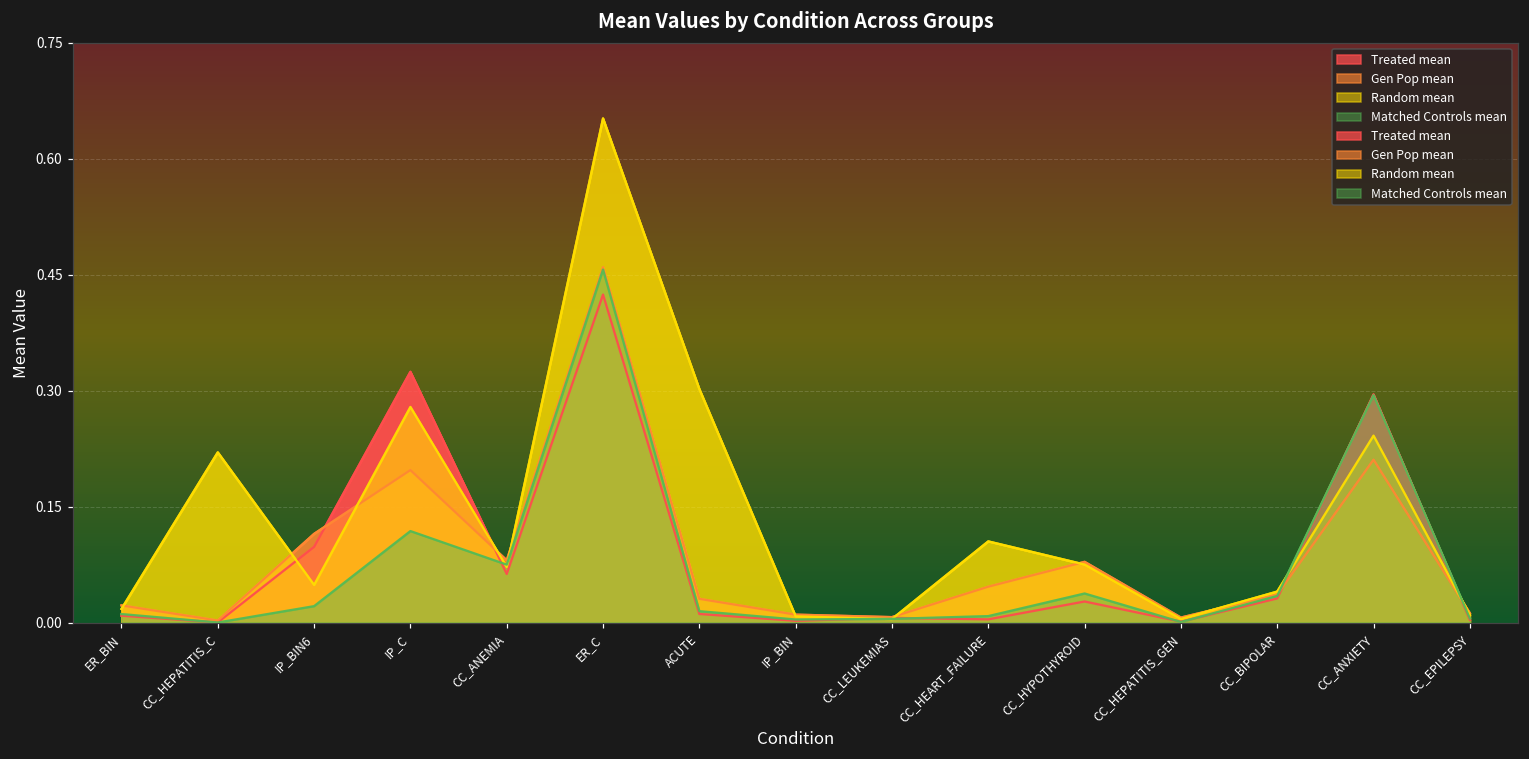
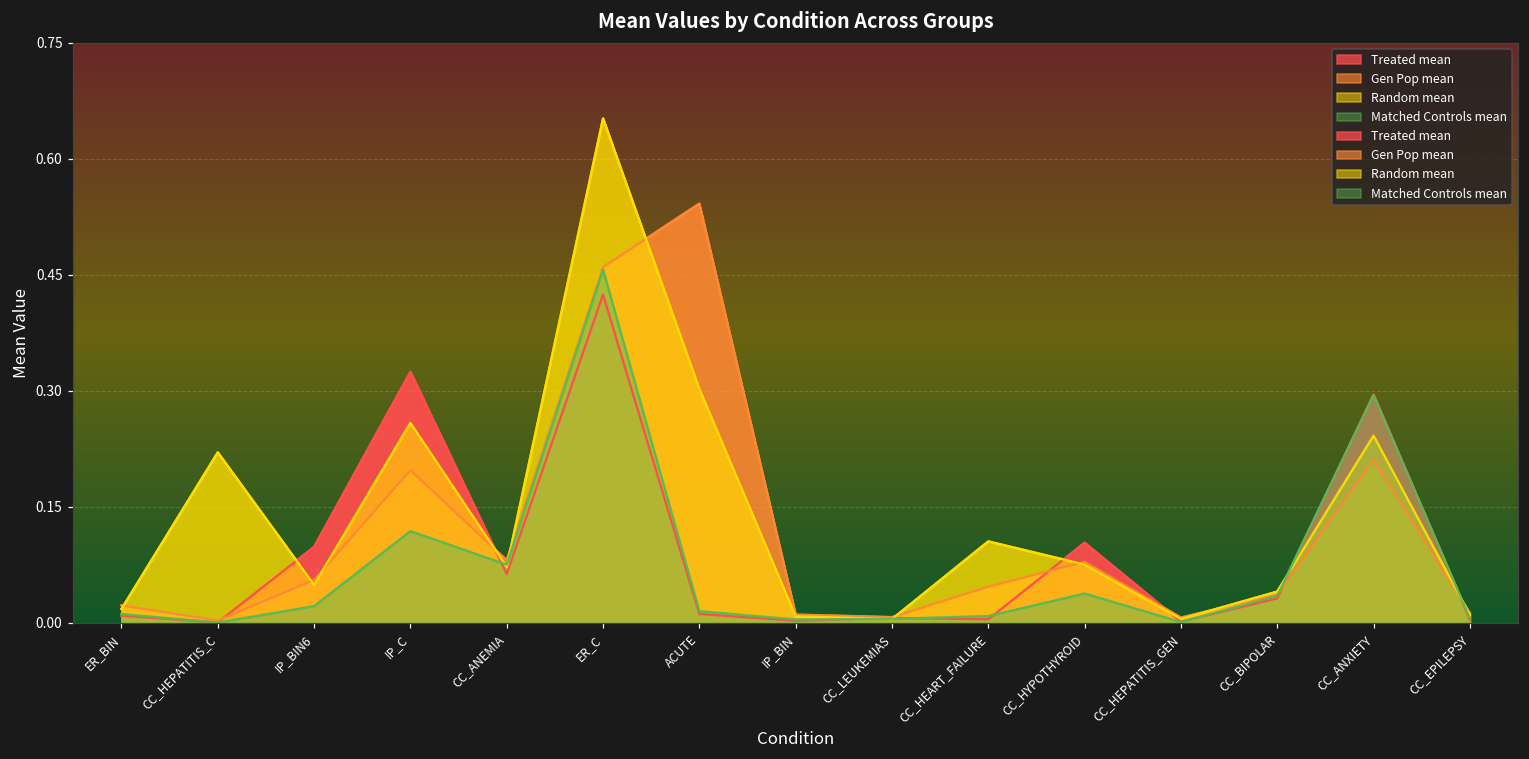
  {
    "Treated mean": {
      "IP_BIN6": 0.10,
      "IP_C": 0.32,
      "CC_ANEMIA": 0.06,
      "ER_C": 0.42,
      "ACUTE": 0.01,
      "CC_HEART_FAILURE": 0.00,
-     "CC_HYPOTHYROID": 0.03
+     "CC_HYPOTHYROID": 0.10
    },
    "Gen Pop mean": {
      "ER_BIN": 0.02,
-     "IP_BIN6": 0.11,
+     "IP_BIN6": 0.05,
      "IP_C": 0.20,
      "CC_ANEMIA": 0.08,
-     "ACUTE": 0.03,
+     "ACUTE": 0.54,
      "CC_HEART_FAILURE": 0.05,
      "CC_ANXIETY": 0.21
    },
    "Random mean": {
      "ER_BIN": 0.02,
      "CC_HEPATITIS_C": 0.22,
      "IP_BIN6": 0.05,
-     "IP_C": 0.28,
+     "IP_C": 0.26,
      "ER_C": 0.65,
      "ACUTE": 0.30,
      "CC_HEART_FAILURE": 0.10,
      "CC_BIPOLAR": 0.04,
      "CC_ANXIETY": 0.24
    },
    "Matched Controls mean": {
      "IP_BIN6": 0.02,
      "IP_C": 0.12,
      "ACUTE": 0.01,
      "CC_HEART_FAILURE": 0.01,
      "CC_HYPOTHYROID": 0.04
    }
  }
